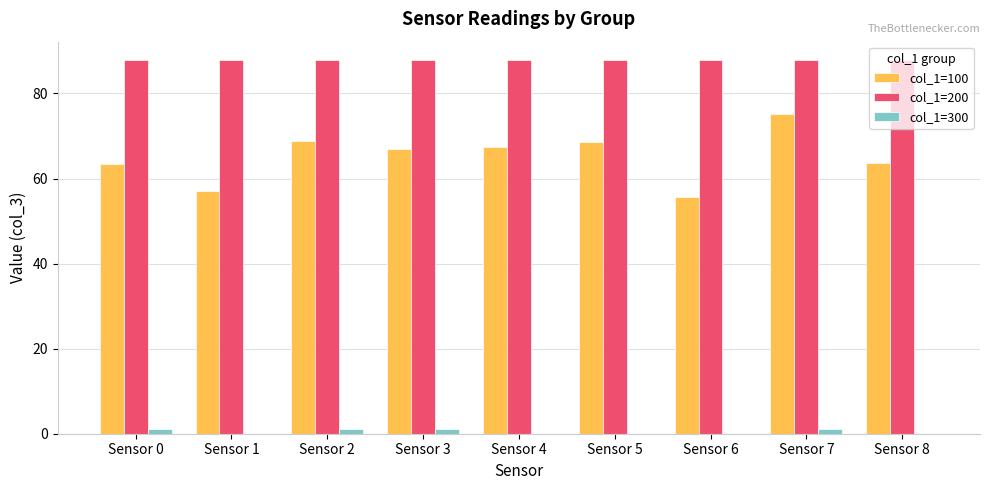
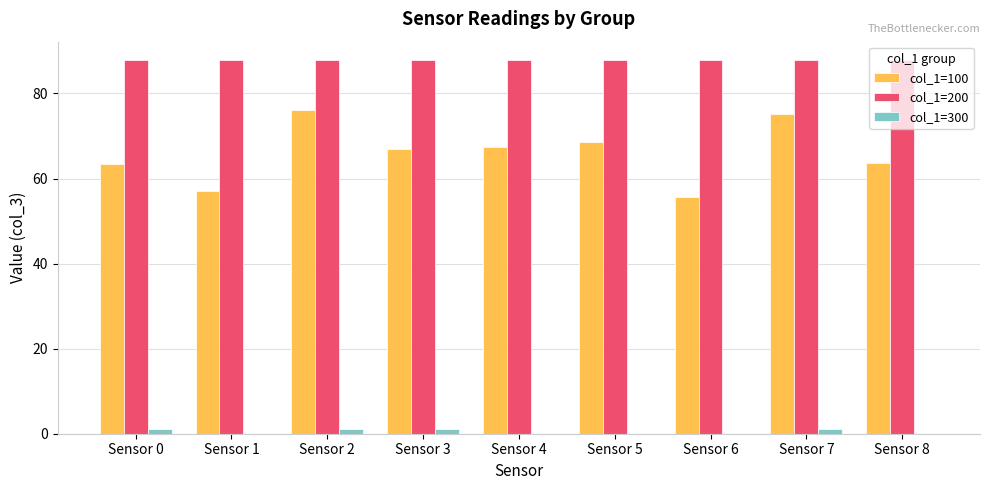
  {
    "col_1=100": {
      "Sensor 0": 63,
      "Sensor 1": 57,
-     "Sensor 2": 69,
+     "Sensor 2": 76,
      "Sensor 3": 67,
      "Sensor 4": 68,
      "Sensor 5": 69,
      "Sensor 6": 56,
      "Sensor 7": 75,
      "Sensor 8": 64
    },
    "col_1=200": {
      "Sensor 0": 88,
      "Sensor 1": 88,
      "Sensor 2": 88,
      "Sensor 3": 88,
      "Sensor 4": 88,
      "Sensor 5": 88,
      "Sensor 6": 88,
      "Sensor 7": 88
    },
    "col_1=300": {
      "Sensor 0": 1,
      "Sensor 1": 0,
      "Sensor 2": 1,
      "Sensor 3": 1,
      "Sensor 4": 0,
      "Sensor 5": 0,
      "Sensor 6": 0,
      "Sensor 7": 1,
      "Sensor 8": 0
    }
  }
